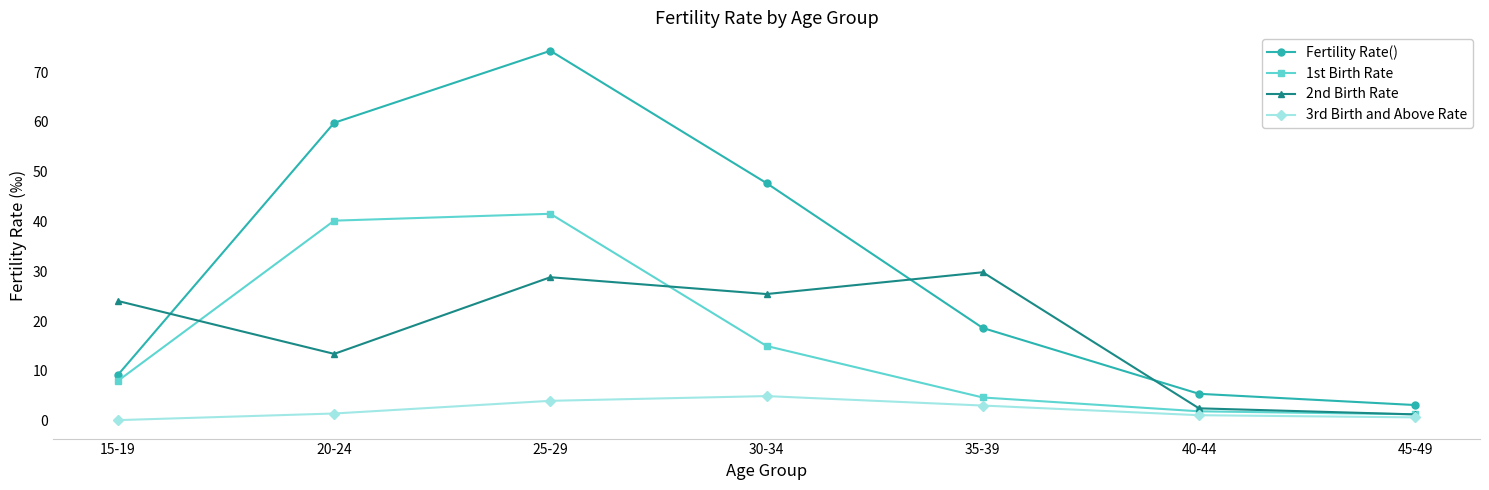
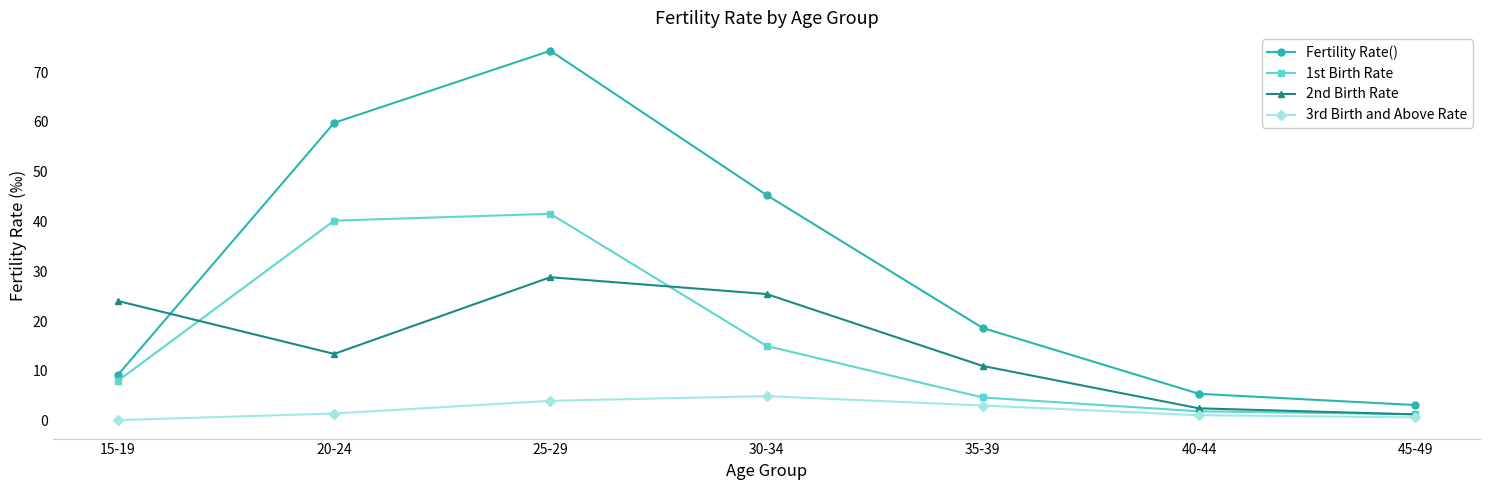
  {
    "Fertility Rate()": {
      "15-19": 9,
      "20-24": 60,
      "25-29": 74,
-     "30-34": 48,
+     "30-34": 45,
      "35-39": 19,
      "40-44": 5,
      "45-49": 3
    },
    "1st Birth Rate": {
      "15-19": 8,
      "20-24": 40,
      "25-29": 42,
      "30-34": 15,
      "35-39": 5,
      "40-44": 2
    },
    "2nd Birth Rate": {
      "15-19": 24,
      "20-24": 13,
      "25-29": 29,
      "30-34": 25,
-     "35-39": 30,
+     "35-39": 11,
      "40-44": 2
    },
    "3rd Birth and Above Rate": {
      "15-19": 0,
      "20-24": 1,
      "25-29": 4,
      "30-34": 5,
      "35-39": 3,
      "40-44": 1,
      "45-49": 1
    }
  }
